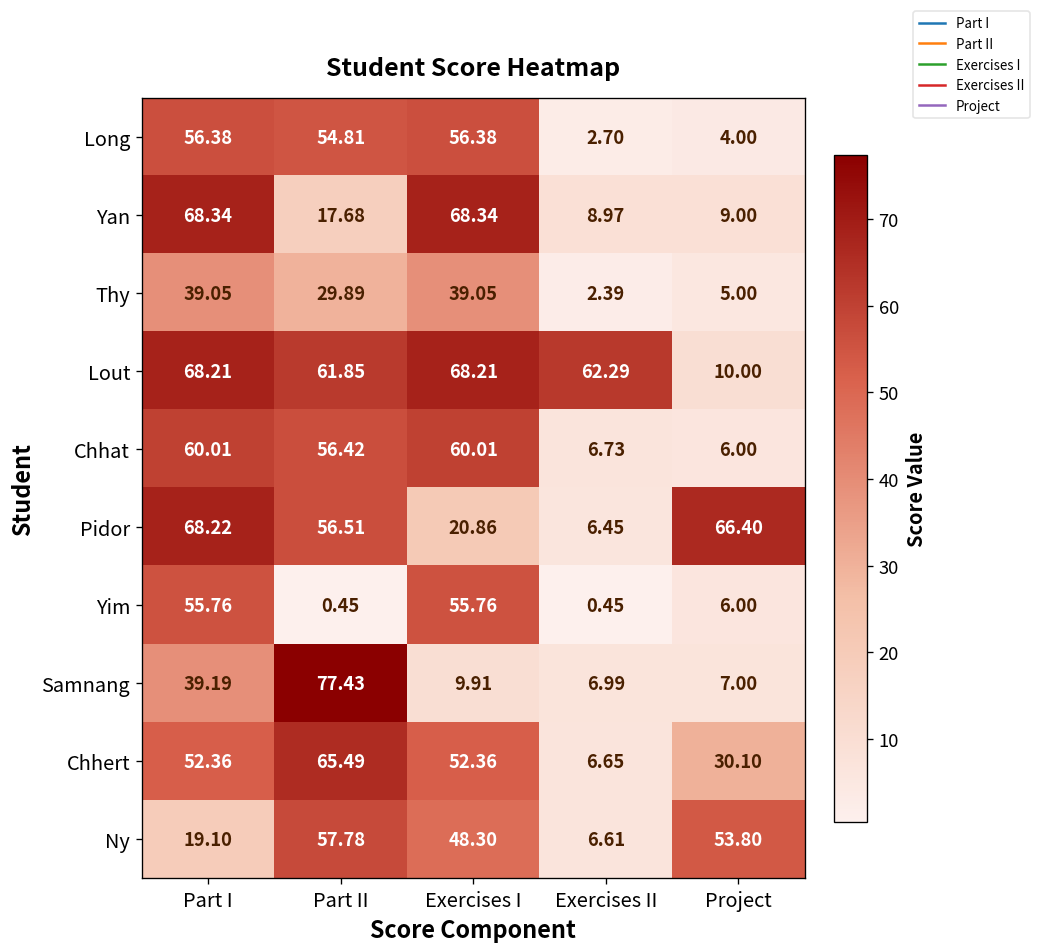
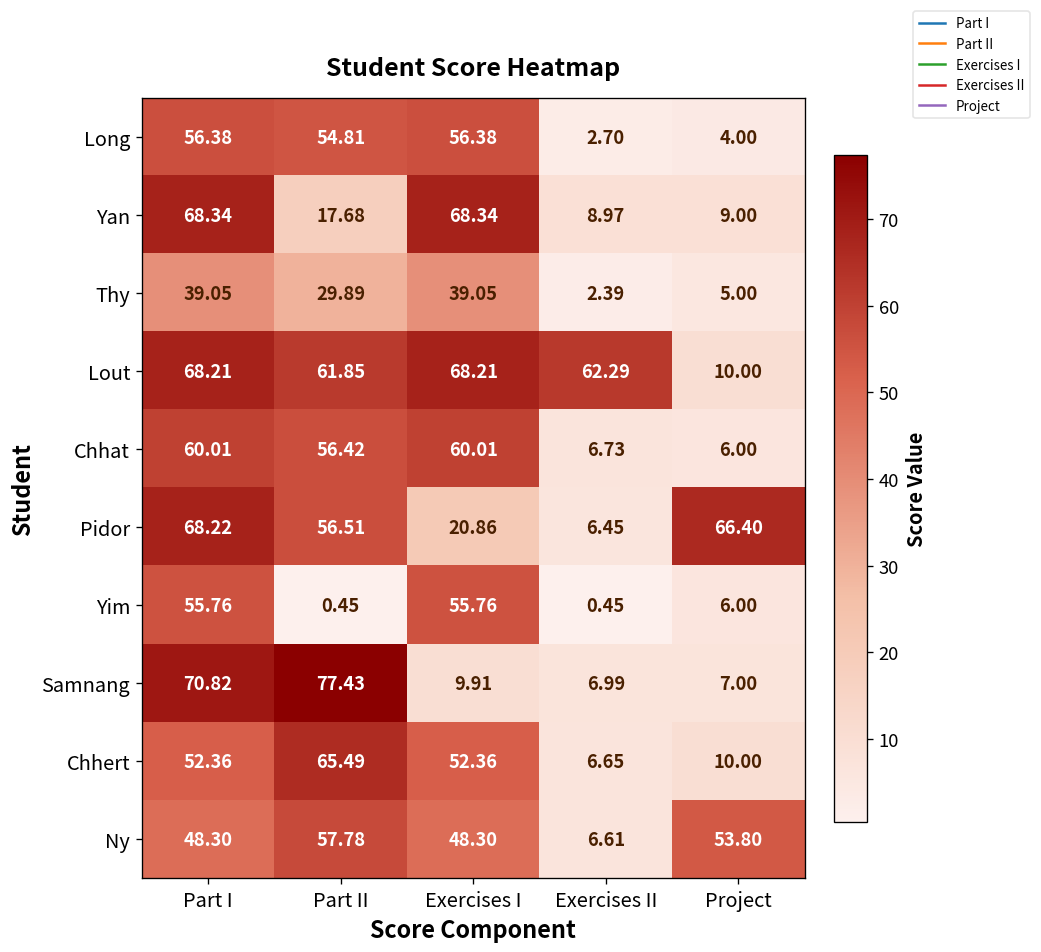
  {
    "Long": {
      "Part I": 56.38,
      "Part II": 54.81,
      "Exercises I": 56.38,
      "Exercises II": 2.70,
      "Project": 4.00
    },
    "Yan": {
      "Part I": 68.34,
      "Part II": 17.68,
      "Exercises I": 68.34,
      "Exercises II": 8.97,
      "Project": 9.00
    },
    "Thy": {
      "Part I": 39.05,
      "Part II": 29.89,
      "Exercises I": 39.05,
      "Exercises II": 2.39,
      "Project": 5.00
    },
    "Lout": {
      "Part I": 68.21,
      "Part II": 61.85,
      "Exercises I": 68.21,
      "Exercises II": 62.29,
      "Project": 10.00
    },
    "Chhat": {
      "Part I": 60.01,
      "Part II": 56.42,
      "Exercises I": 60.01,
      "Exercises II": 6.73,
      "Project": 6.00
    },
    "Pidor": {
      "Part I": 68.22,
      "Part II": 56.51,
      "Exercises I": 20.86,
      "Exercises II": 6.45,
      "Project": 66.40
    },
    "Yim": {
      "Part I": 55.76,
      "Part II": 0.45,
      "Exercises I": 55.76,
      "Exercises II": 0.45,
      "Project": 6.00
    },
    "Samnang": {
-     "Part I": 39.19,
+     "Part I": 70.82,
      "Part II": 77.43,
      "Exercises I": 9.91,
      "Exercises II": 6.99,
      "Project": 7.00
    },
    "Chhert": {
      "Part I": 52.36,
      "Part II": 65.49,
      "Exercises I": 52.36,
      "Exercises II": 6.65,
-     "Project": 30.10
+     "Project": 10.00
    },
    "Ny": {
-     "Part I": 19.10,
+     "Part I": 48.30,
      "Part II": 57.78,
      "Exercises I": 48.30,
      "Exercises II": 6.61,
      "Project": 53.80
    }
  }
